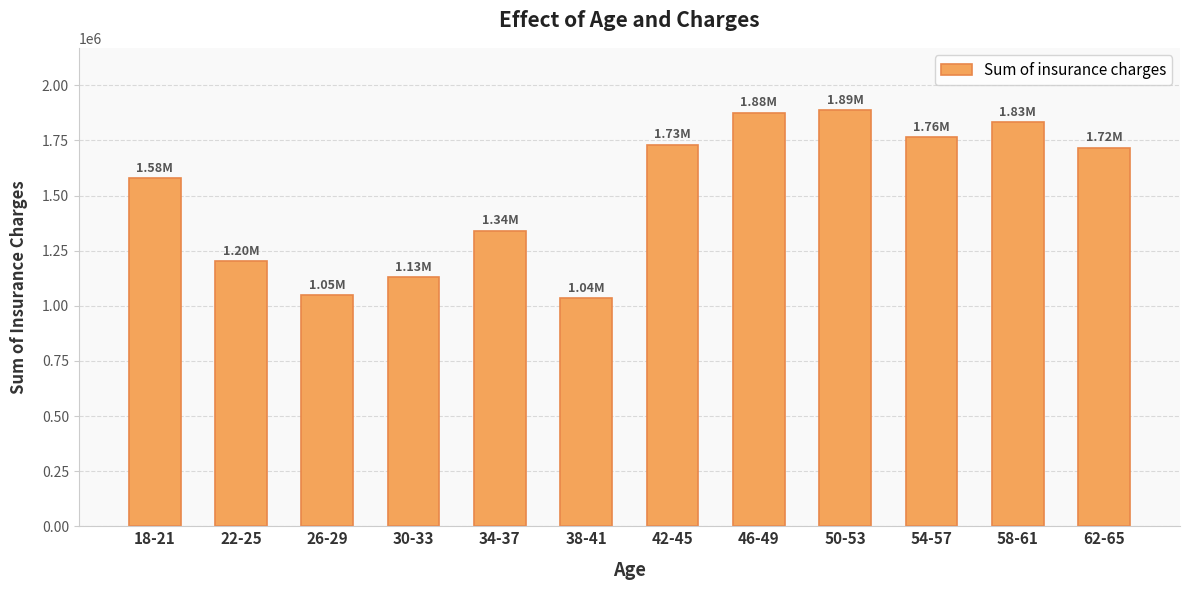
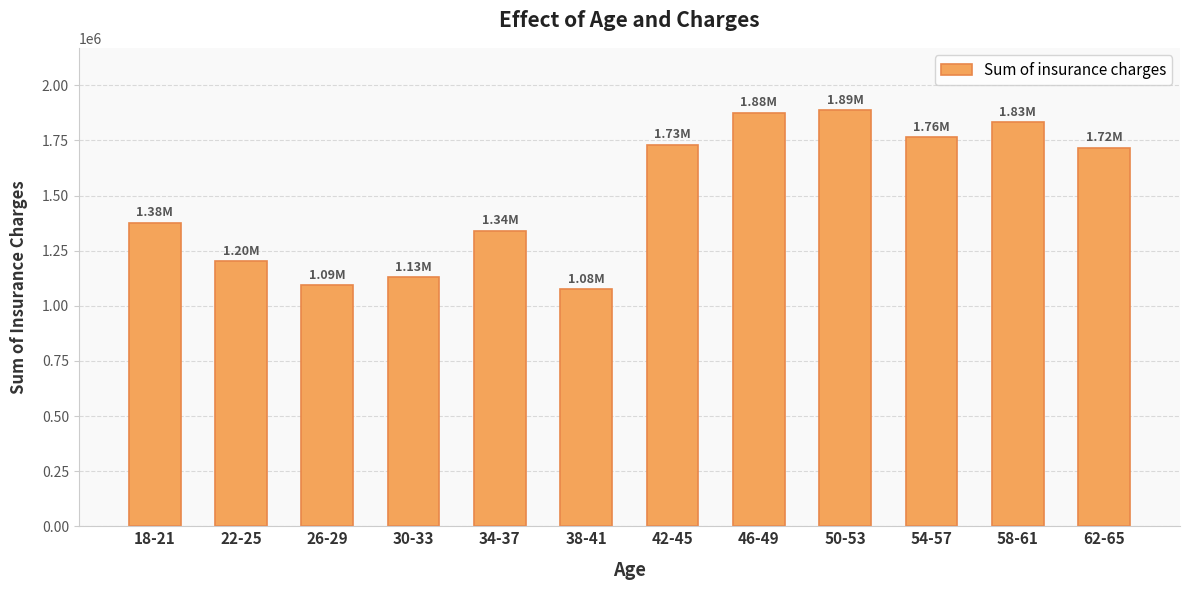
  {
-   "18-21": "1.58M",
+   "18-21": "1.38M",
    "22-25": "1.20M",
-   "26-29": "1.05M",
+   "26-29": "1.09M",
    "30-33": "1.13M",
    "34-37": "1.34M",
-   "38-41": "1.04M",
+   "38-41": "1.08M",
    "42-45": "1.73M",
    "46-49": "1.88M",
    "50-53": "1.89M",
    "54-57": "1.76M",
    "58-61": "1.83M",
    "62-65": "1.72M"
  }
